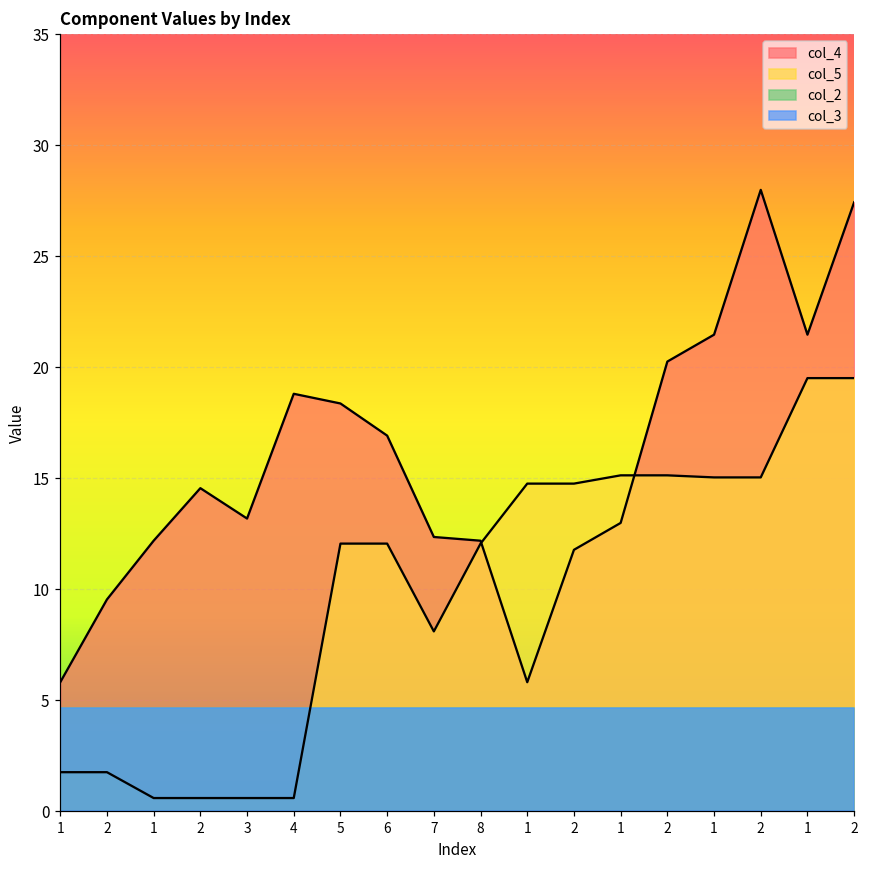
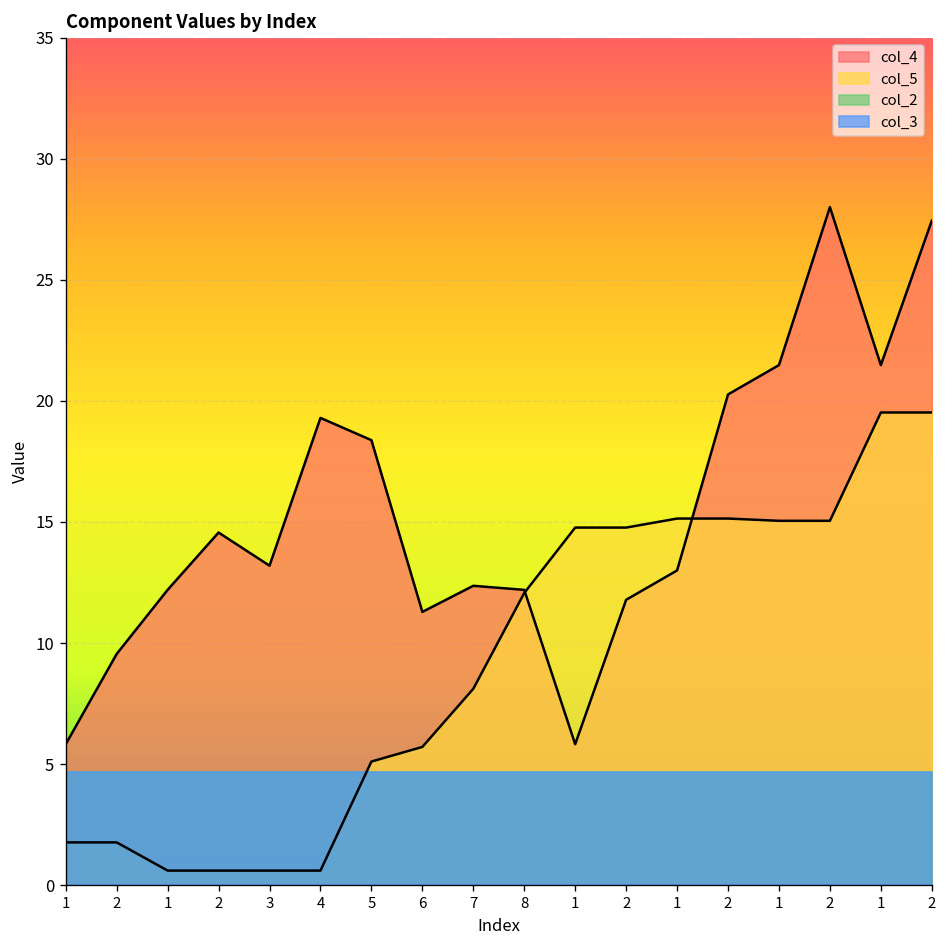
  {
    "col_4": {
      "3": 13.2,
-     "4": 18.8,
+     "4": 19.3,
      "5": 18.4,
-     "6": 16.9,
+     "6": 11.3,
      "7": 12.4,
      "8": 12.2
    },
    "col_5": {
      "3": 0.6,
      "4": 0.6,
-     "5": 12.1,
-     "6": 12.1,
+     "5": 5.1,
+     "6": 5.7,
      "7": 8.1,
      "8": 12.1
    },
    "col_3": {
      "3": 4.7,
      "4": 4.7,
      "5": 4.7,
      "6": 4.7,
      "7": 4.7,
      "8": 4.7
    }
  }
